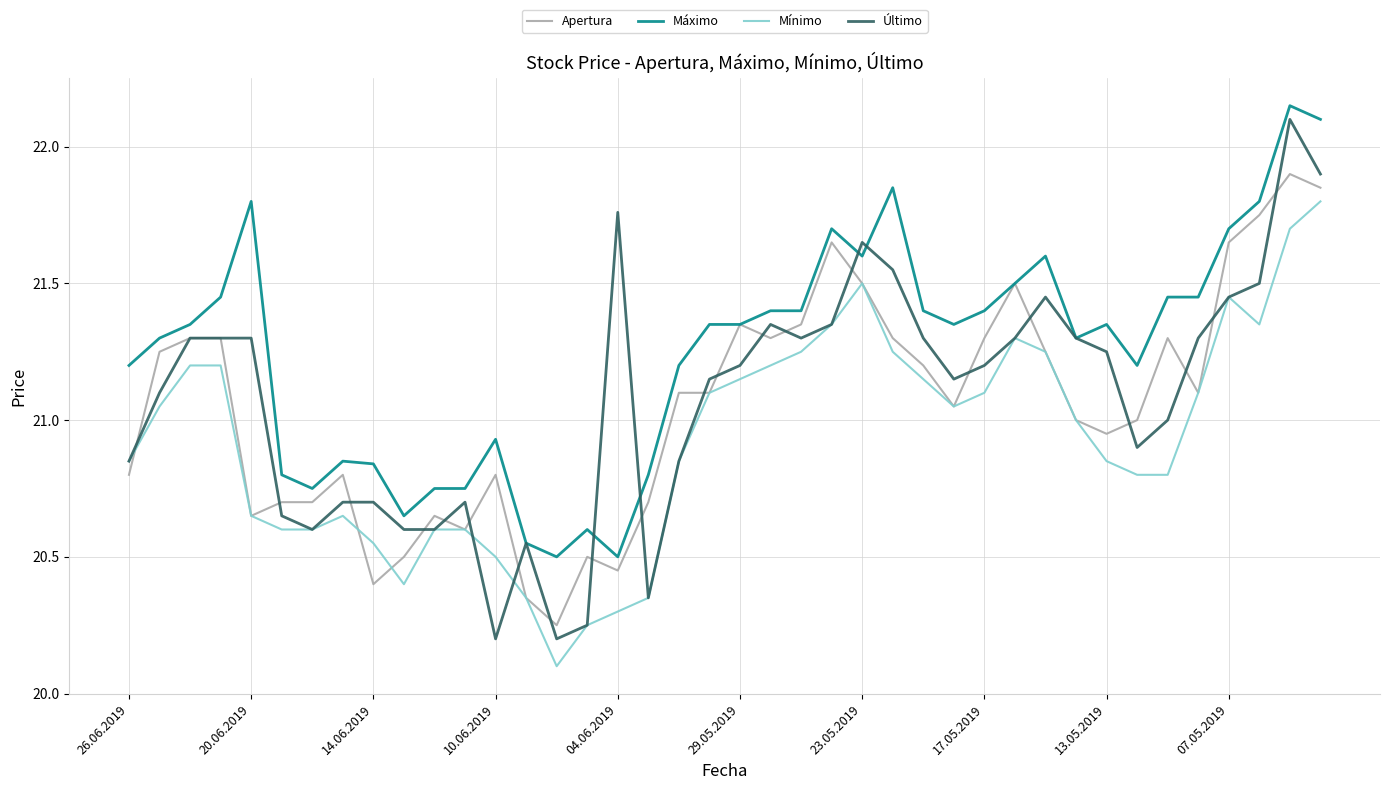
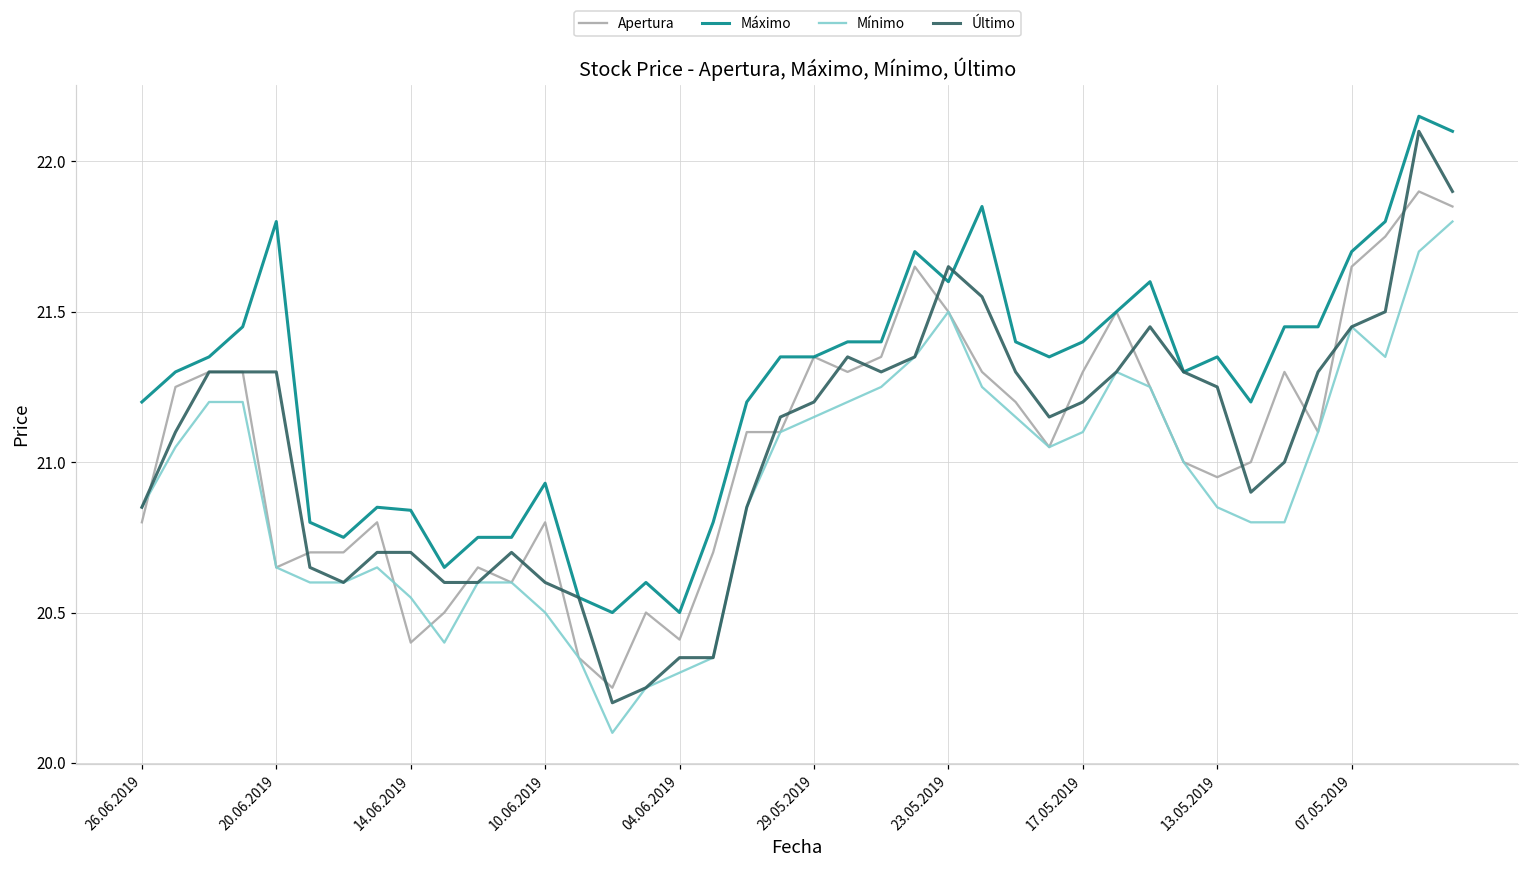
  {
    "Apertura": {
      "26.06.2019": 20.80,
      "14.06.2019": 20.40,
      "10.06.2019": 20.80,
-     "04.06.2019": 20.45,
+     "04.06.2019": 20.41,
      "17.05.2019": 21.30,
      "13.05.2019": 20.95,
      "07.05.2019": 21.65
    },
    "Máximo": {
      "26.06.2019": 21.20,
      "20.06.2019": 21.80,
      "14.06.2019": 20.84,
      "10.06.2019": 20.93,
      "04.06.2019": 20.50,
      "23.05.2019": 21.60,
      "17.05.2019": 21.40,
      "13.05.2019": 21.35,
      "07.05.2019": 21.70
    },
    "Mínimo": {
      "14.06.2019": 20.55,
      "10.06.2019": 20.50,
      "04.06.2019": 20.30,
      "29.05.2019": 21.15,
      "17.05.2019": 21.10,
      "13.05.2019": 20.85
    },
    "Último": {
      "20.06.2019": 21.30,
      "14.06.2019": 20.70,
-     "10.06.2019": 20.2,
-     "04.06.2019": 21.76,
+     "10.06.2019": 20.6,
+     "04.06.2019": 20.35,
      "29.05.2019": 21.20,
      "23.05.2019": 21.65,
      "17.05.2019": 21.20,
      "13.05.2019": 21.25
    }
  }
